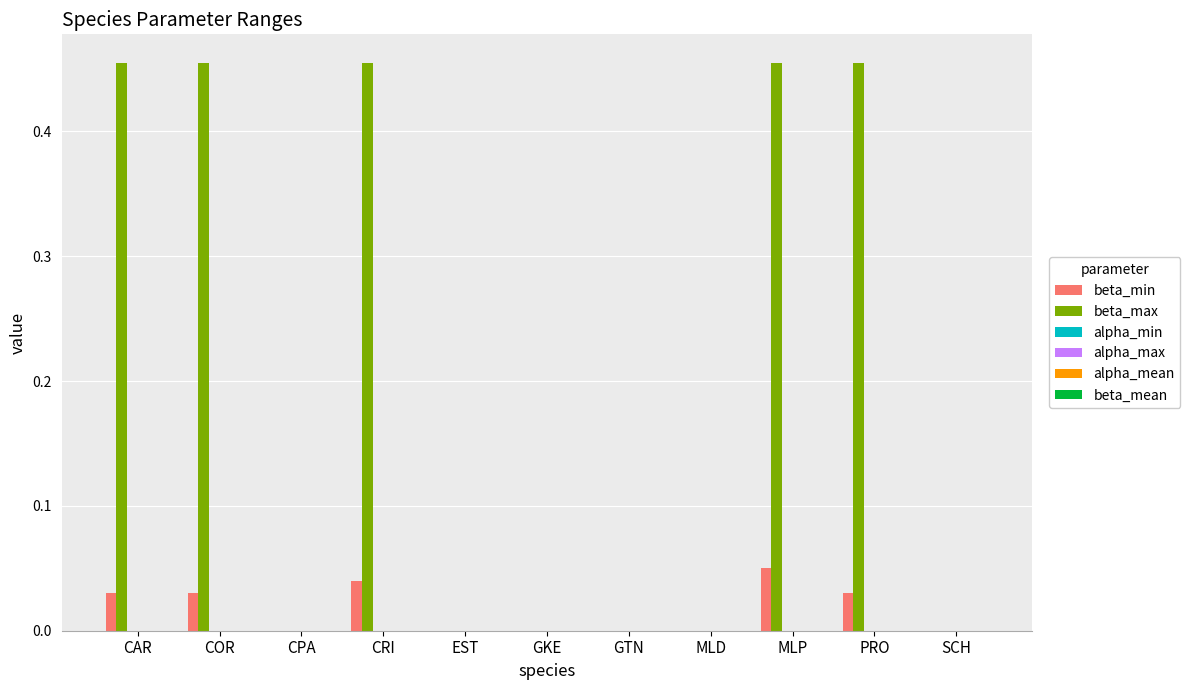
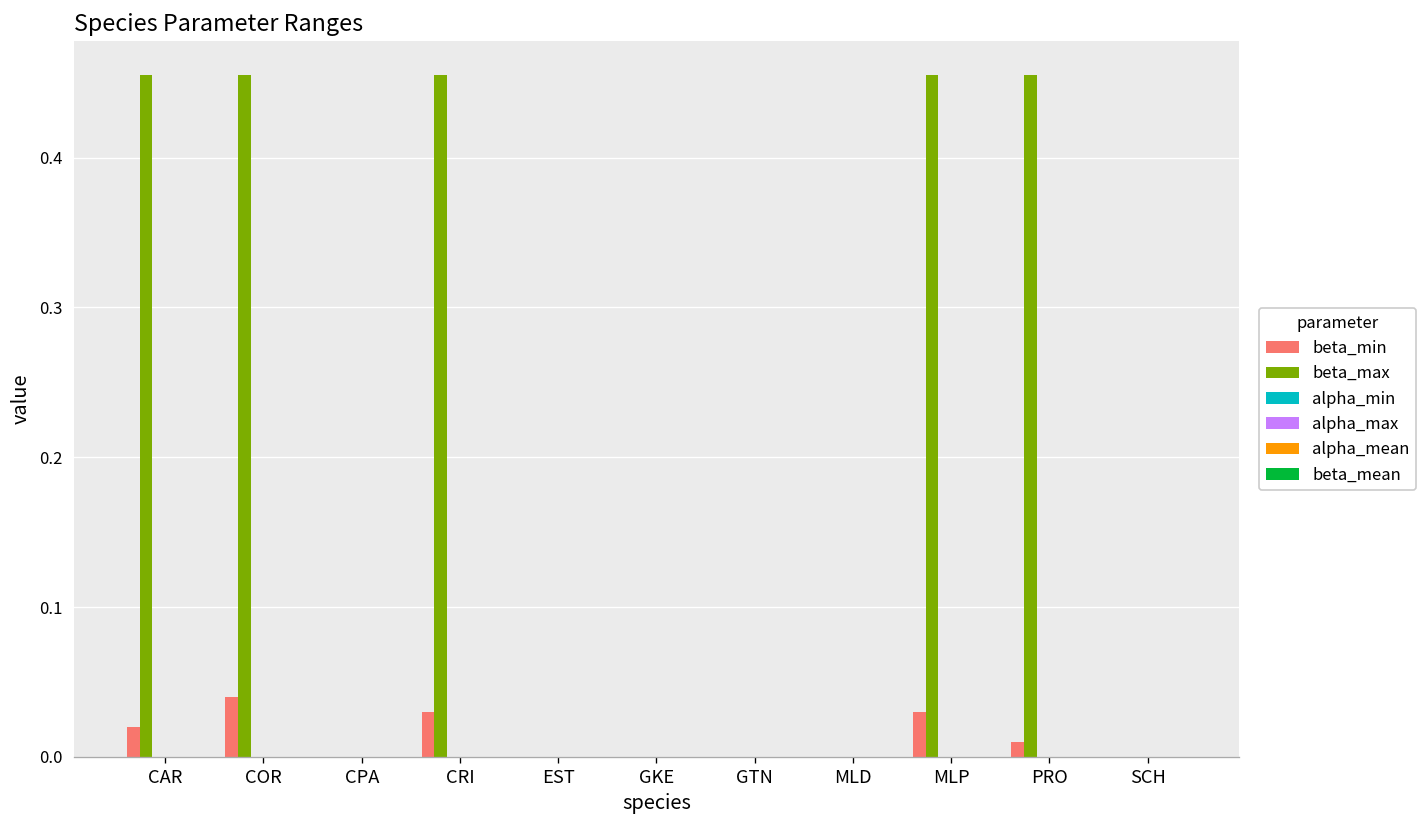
  {
    "beta_min": {
-     "CAR": 0.03,
-     "COR": 0.03,
+     "CAR": 0.02,
+     "COR": 0.04,
      "CPA": 0.00,
-     "CRI": 0.04,
+     "CRI": 0.03,
      "EST": 0.00,
      "GKE": 0.00,
      "GTN": 0.00,
      "MLD": 0.00,
-     "MLP": 0.05,
-     "PRO": 0.03,
+     "MLP": 0.03,
+     "PRO": 0.01,
      "SCH": 0.00
    },
    "beta_max": {
      "CAR": 0.455,
      "COR": 0.455,
      "CPA": 0.00,
      "CRI": 0.455,
      "EST": 0.00,
      "GKE": 0.00,
      "GTN": 0.00,
      "MLD": 0.00,
      "MLP": 0.455,
      "PRO": 0.455,
      "SCH": 0.00
    },
    "alpha_min": {
      "CAR": 0.00,
      "COR": 0.00,
      "CPA": 0.00,
      "CRI": 0.00,
      "EST": 0.00,
      "GKE": 0.00,
      "GTN": 0.00,
      "MLD": 0.00,
      "MLP": 0.00,
      "PRO": 0.00,
      "SCH": 0.00
    },
    "alpha_max": {
      "CAR": 0.00,
      "COR": 0.00,
      "CPA": 0.00,
      "CRI": 0.00,
      "EST": 0.00,
      "GKE": 0.00,
      "GTN": 0.00,
      "MLD": 0.00,
      "MLP": 0.00,
      "PRO": 0.00,
      "SCH": 0.00
    },
    "alpha_mean": {
      "CAR": 0.00,
      "COR": 0.00,
      "CPA": 0.00,
      "CRI": 0.00,
      "EST": 0.00,
      "GKE": 0.00,
      "GTN": 0.00,
      "MLD": 0.00,
      "MLP": 0.00,
      "PRO": 0.00,
      "SCH": 0.00
    },
    "beta_mean": {
      "CAR": 0.00,
      "COR": 0.00,
      "CPA": 0.00,
      "CRI": 0.00,
      "EST": 0.00,
      "GKE": 0.00,
      "GTN": 0.00,
      "MLD": 0.00,
      "MLP": 0.00,
      "PRO": 0.00,
      "SCH": 0.00
    }
  }
